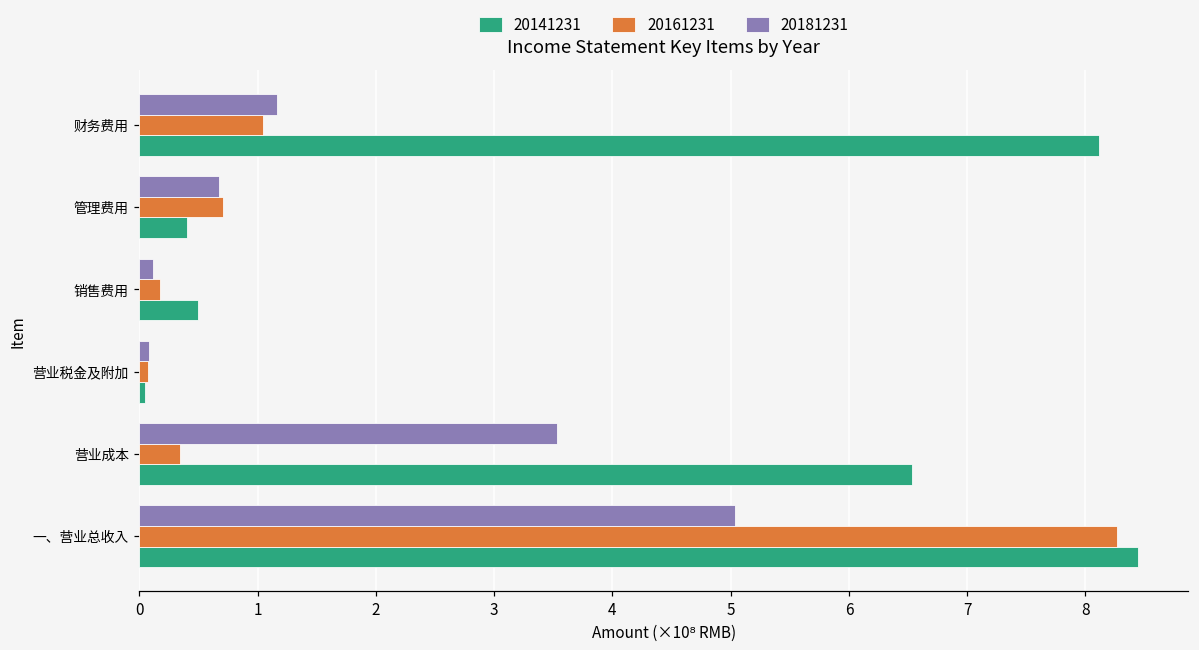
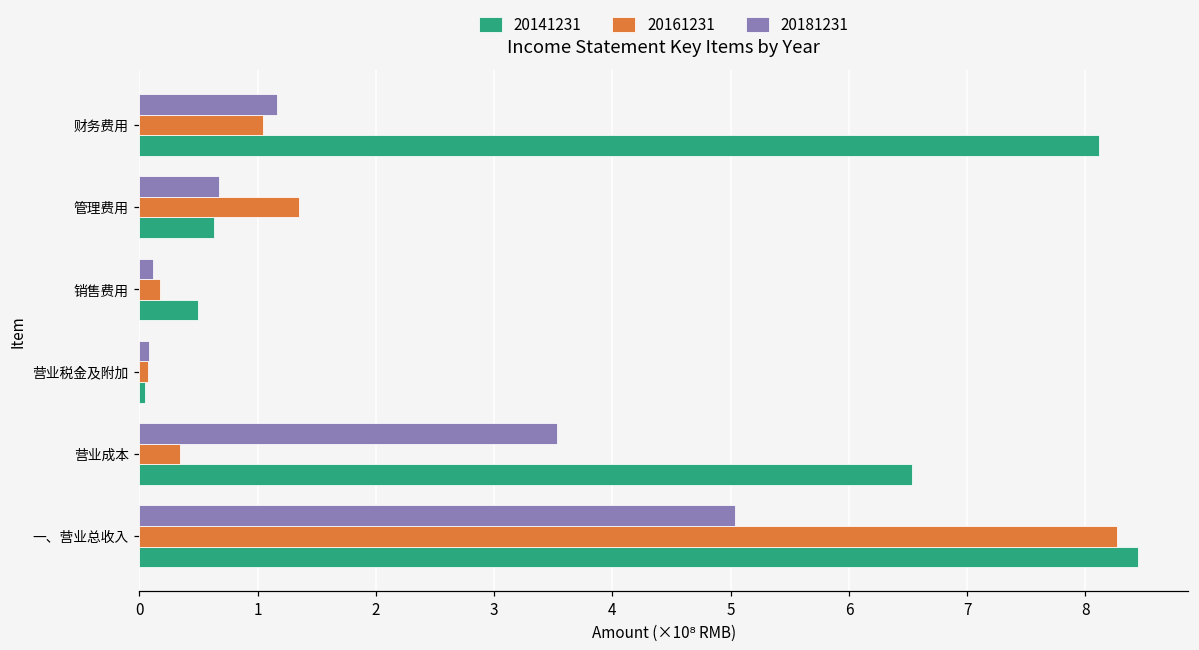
  {
    "20141231": {
      "财务费用": 8.11,
-     "管理费用": 0.40,
+     "管理费用": 0.63,
      "销售费用": 0.50,
      "营业税金及附加": 0.05,
      "营业成本": 6.53,
      "一、营业总收入": 8.44
    },
    "20161231": {
      "财务费用": 1.05,
-     "管理费用": 0.70,
+     "管理费用": 1.35,
      "销售费用": 0.18,
      "营业税金及附加": 0.08,
      "营业成本": 0.34,
      "一、营业总收入": 8.27
    },
    "20181231": {
      "财务费用": 1.16,
      "管理费用": 0.68,
      "销售费用": 0.11,
      "营业税金及附加": 0.08,
      "营业成本": 3.53,
      "一、营业总收入": 5.03
    }
  }
